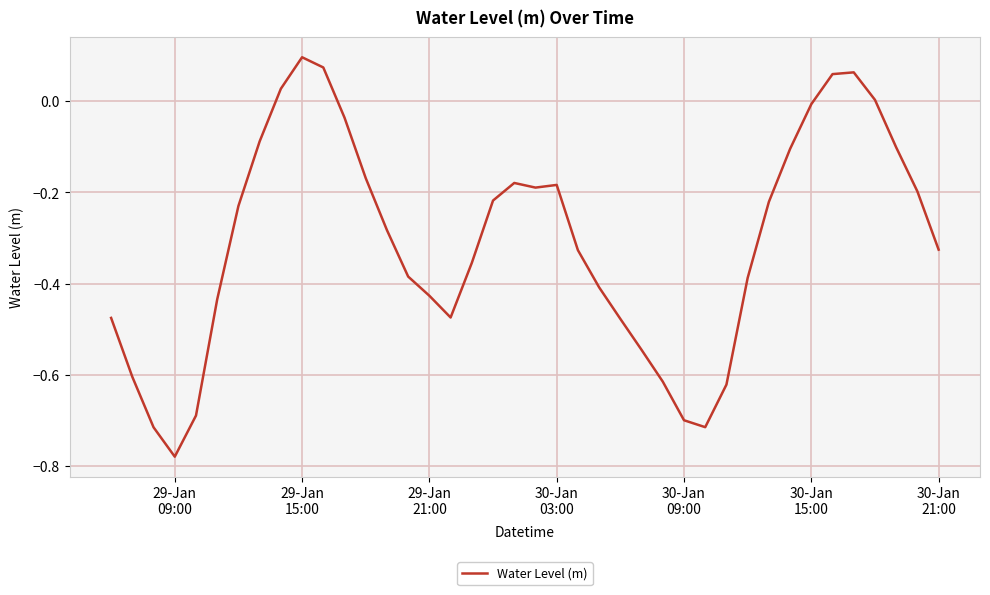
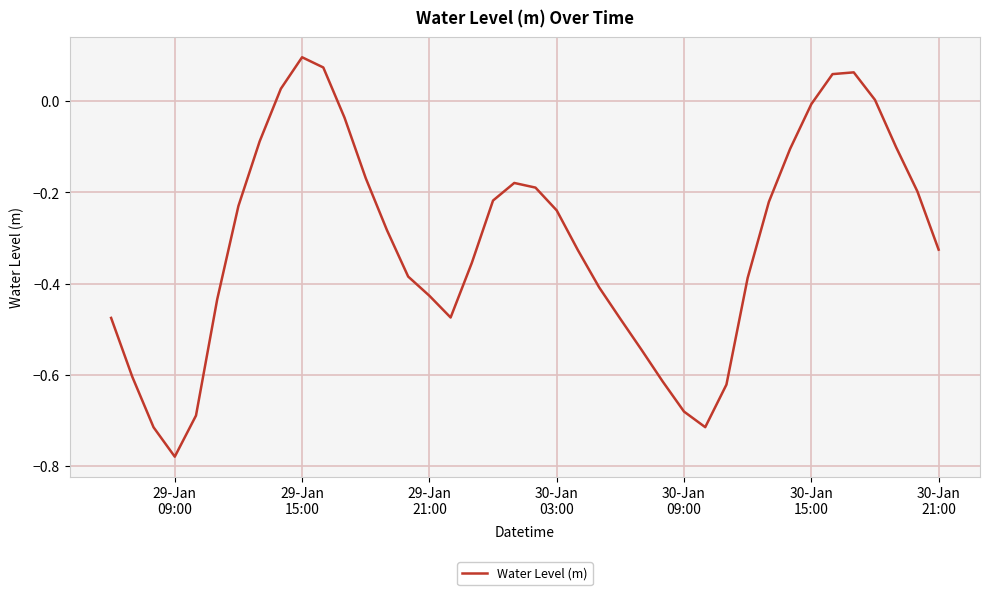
  {
    "29-Jan 09:00": -0.78,
    "29-Jan 15:00": 0.10,
    "29-Jan 21:00": -0.43,
-   "30-Jan 03:00": -0.18,
-   "30-Jan 09:00": -0.70,
+   "30-Jan 03:00": -0.24,
+   "30-Jan 09:00": -0.68,
    "30-Jan 15:00": -0.01,
    "30-Jan 21:00": -0.33
  }
